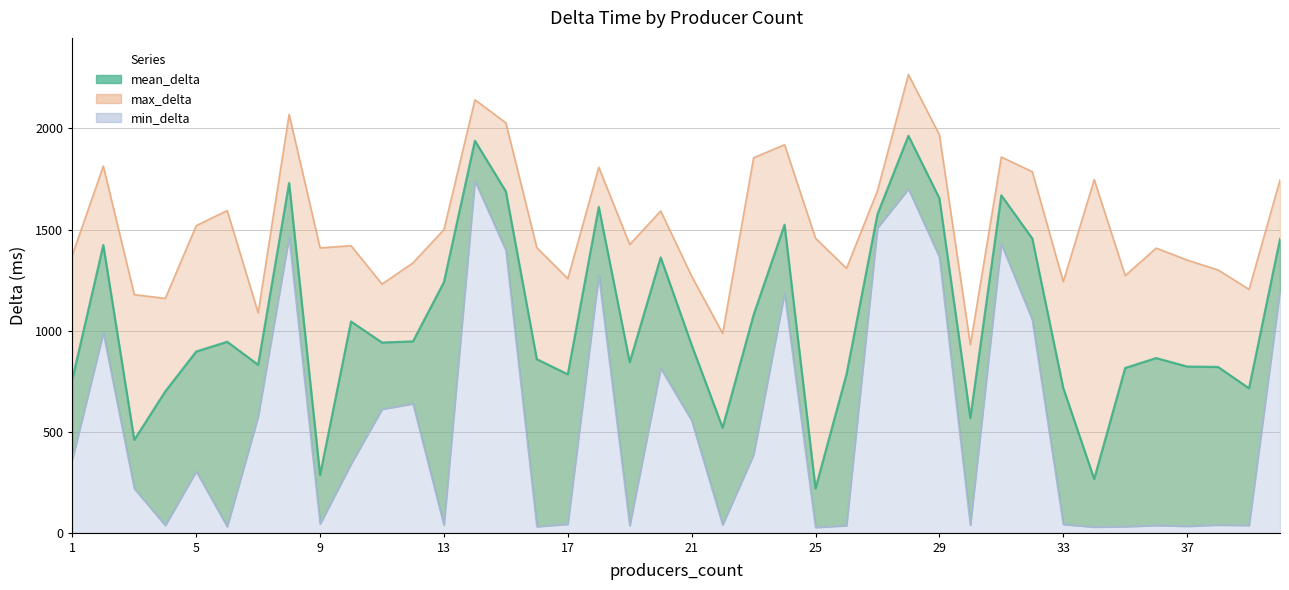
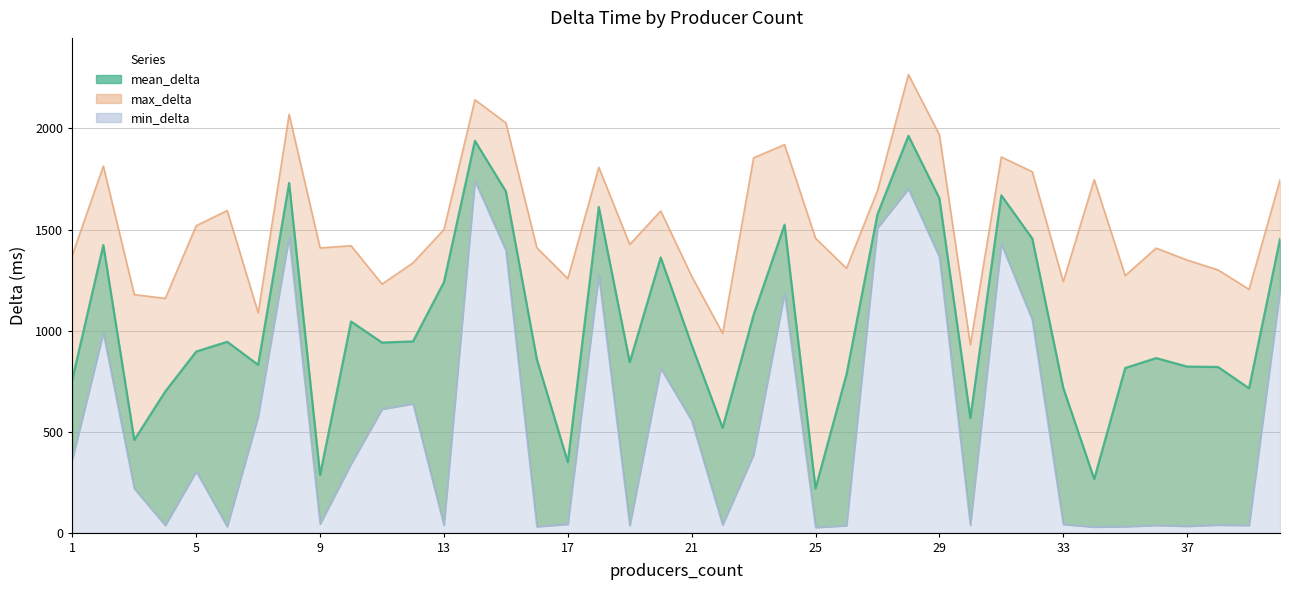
  {
    "mean_delta": {
      "1": 760,
      "5": 900,
      "9": 290,
      "13": 1240,
-     "17": 780,
+     "17": 350,
      "21": 930,
      "25": 220,
      "29": 1650,
      "33": 720,
      "37": 820
    }
  }
